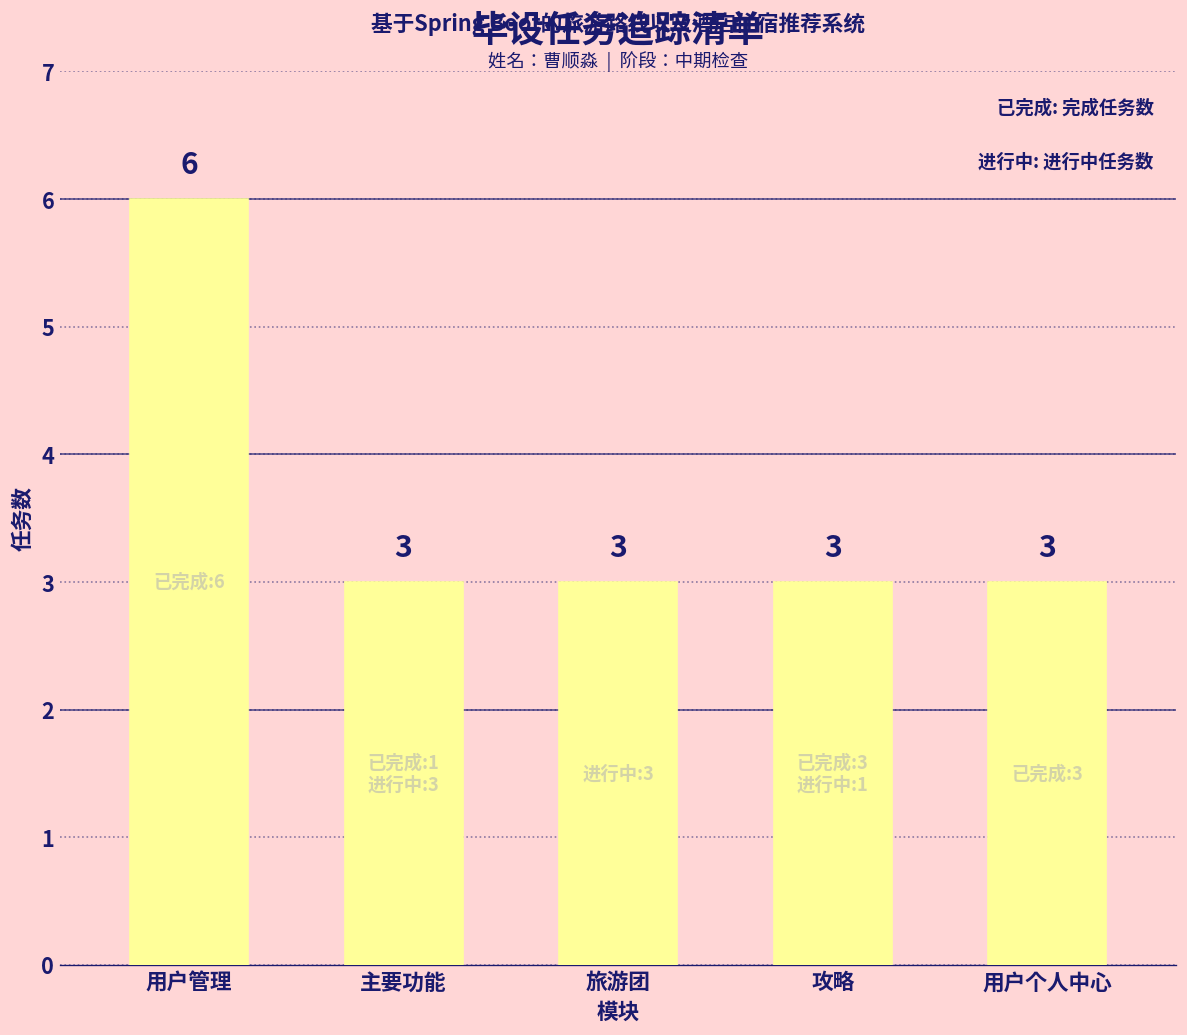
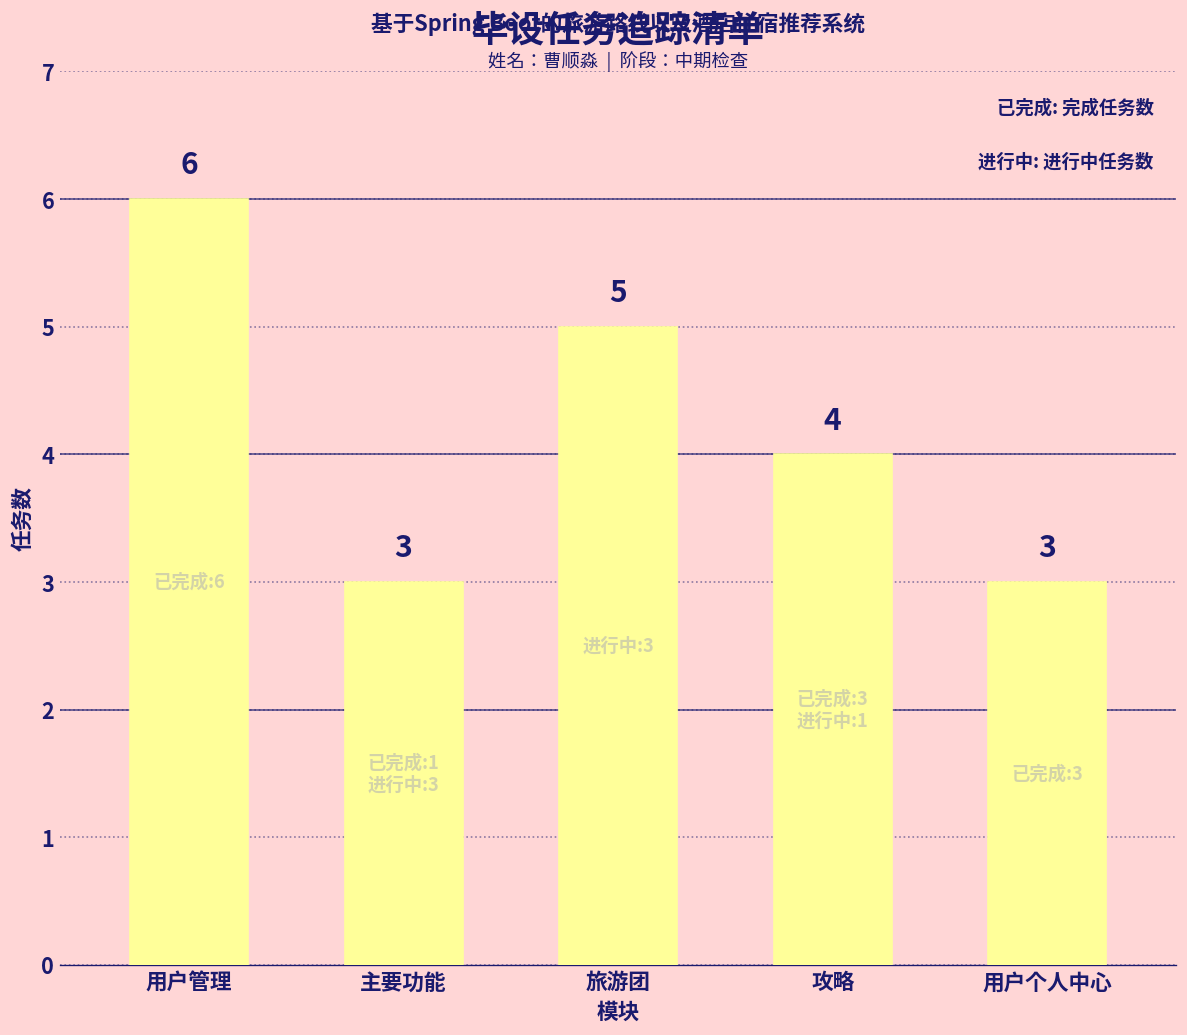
  {
    "用户管理": 6,
    "主要功能": 3,
-   "旅游团": 3,
-   "攻略": 3,
+   "旅游团": 5,
+   "攻略": 4,
    "用户个人中心": 3
  }
